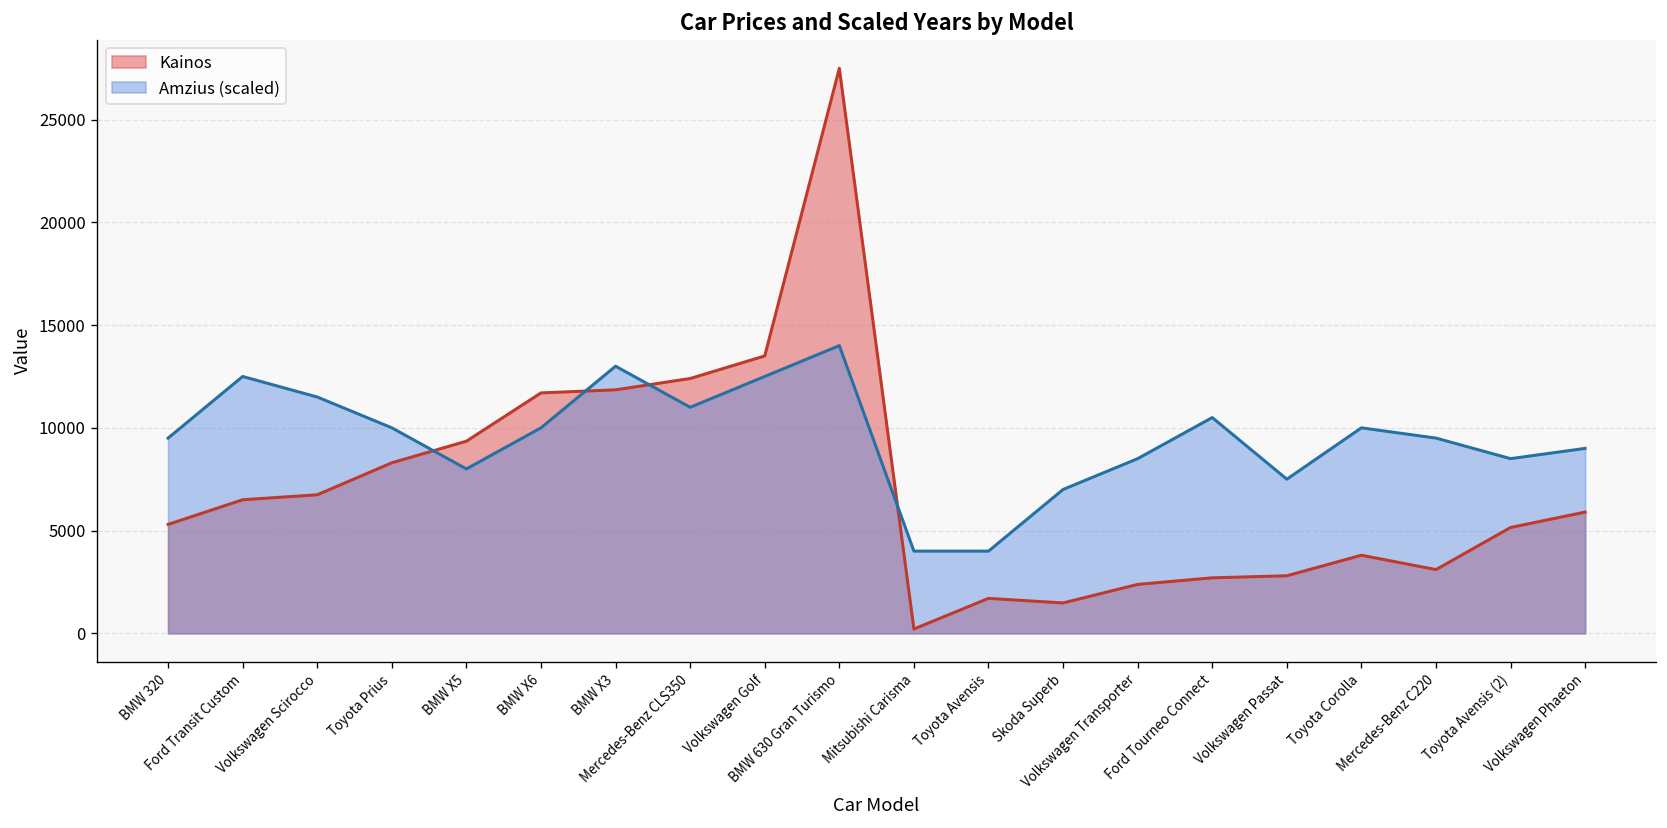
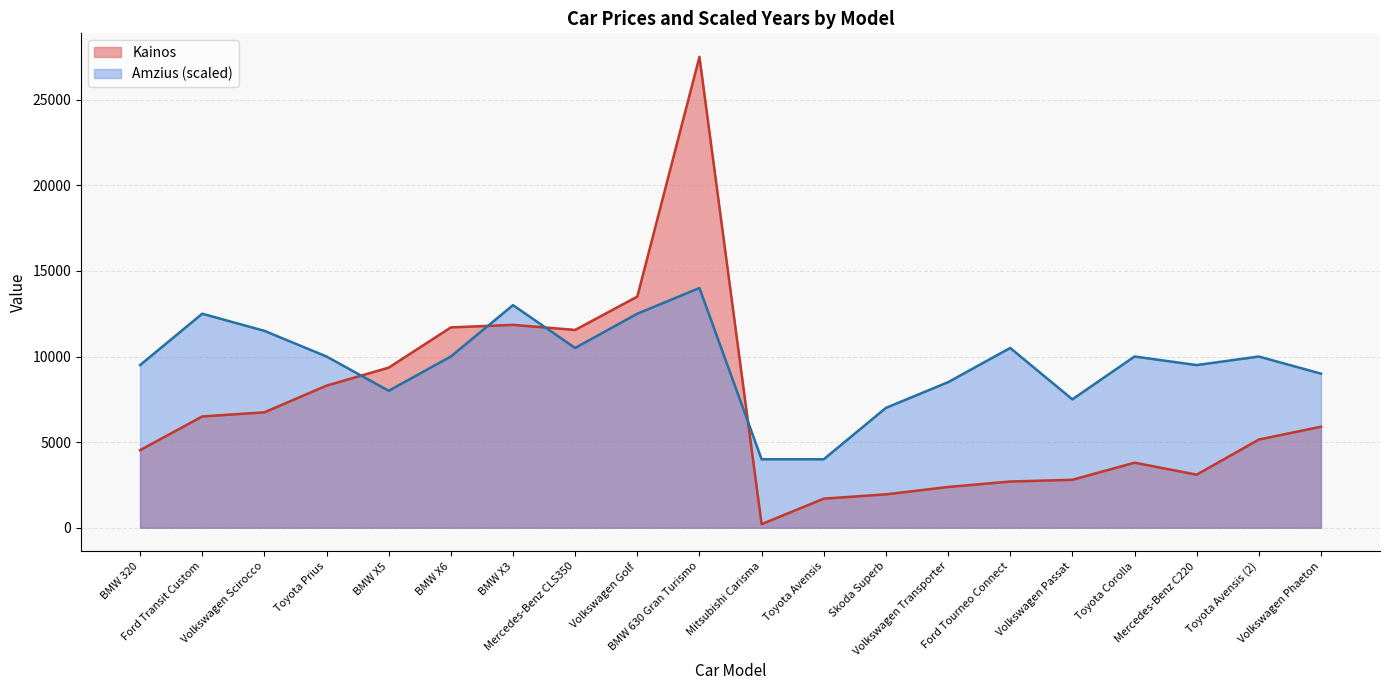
  {
    "Kainos": {
-     "BMW 320": 5300,
+     "BMW 320": 4500,
      "Ford Transit Custom": 6500,
      "Volkswagen Scirocco": 6700,
      "Toyota Prius": 8300,
      "BMW X5": 9400,
      "BMW X6": 11700,
      "BMW X3": 11900,
-     "Mercedes-Benz CLS350": 12400,
+     "Mercedes-Benz CLS350": 11600,
      "Volkswagen Golf": 13500,
      "BMW 630 Gran Turismo": 27500,
      "Mitsubishi Carisma": 200,
      "Toyota Avensis": 1700,
-     "Skoda Superb": 1500,
+     "Skoda Superb": 2000,
      "Volkswagen Transporter": 2400,
      "Ford Tourneo Connect": 2700,
      "Volkswagen Passat": 2800,
      "Toyota Corolla": 3800,
      "Mercedes-Benz C220": 3100,
      "Toyota Avensis (2)": 5200,
      "Volkswagen Phaeton": 5900
    },
    "Amzius (scaled)": {
      "BMW 320": 9500,
      "Ford Transit Custom": 12500,
      "Volkswagen Scirocco": 11500,
      "Toyota Prius": 10000,
      "BMW X5": 8000,
      "BMW X6": 10000,
      "BMW X3": 13000,
-     "Mercedes-Benz CLS350": 11000,
+     "Mercedes-Benz CLS350": 10500,
      "Volkswagen Golf": 12500,
      "BMW 630 Gran Turismo": 14000,
      "Mitsubishi Carisma": 4000,
      "Toyota Avensis": 4000,
      "Skoda Superb": 7000,
      "Volkswagen Transporter": 8500,
      "Ford Tourneo Connect": 10500,
      "Volkswagen Passat": 7500,
      "Toyota Corolla": 10000,
      "Mercedes-Benz C220": 9500,
-     "Toyota Avensis (2)": 8500,
+     "Toyota Avensis (2)": 10000,
      "Volkswagen Phaeton": 9000
    }
  }
